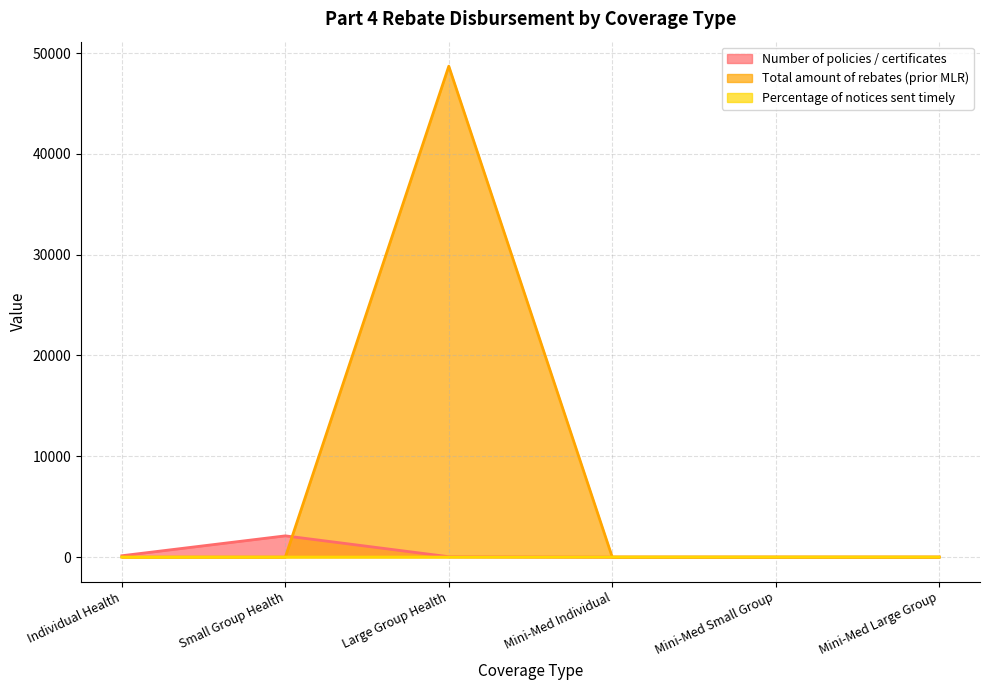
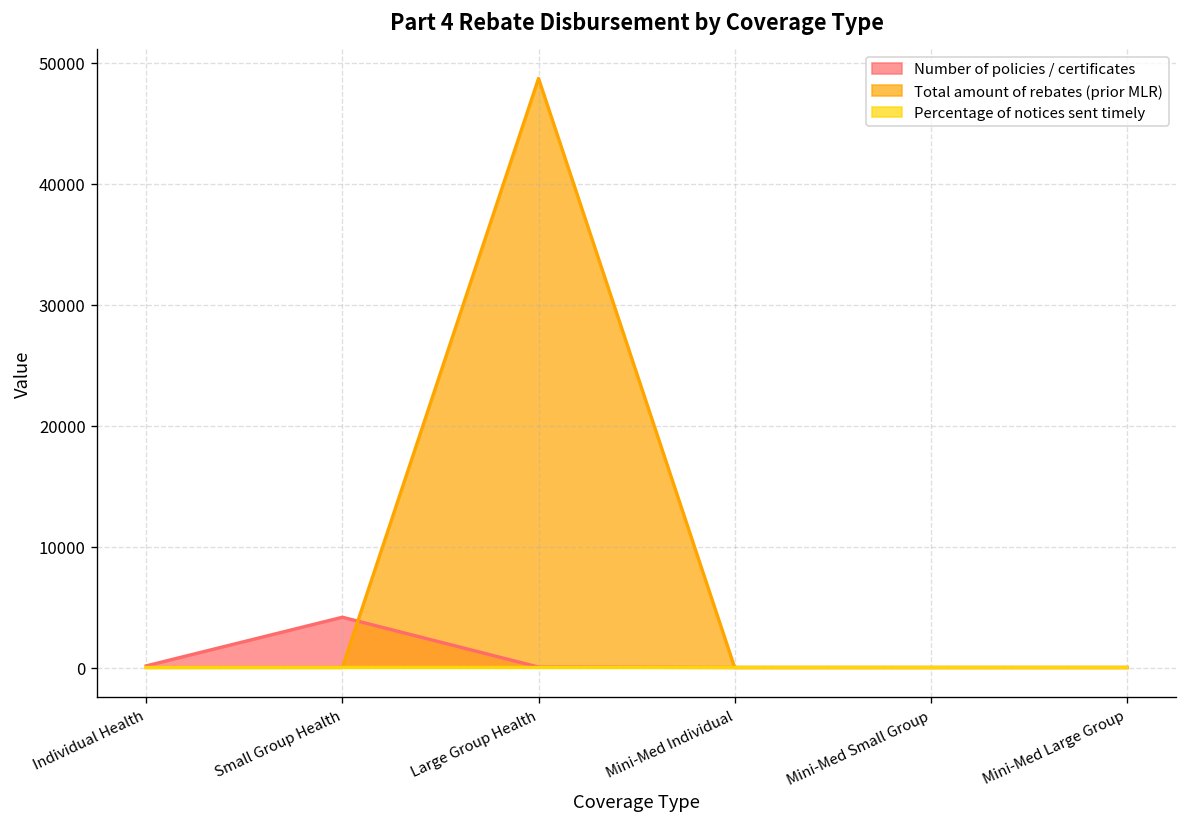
  {
    "Number of policies / certificates": {
-     "Small Group Health": 2100
+     "Small Group Health": 4200
    }
  }
